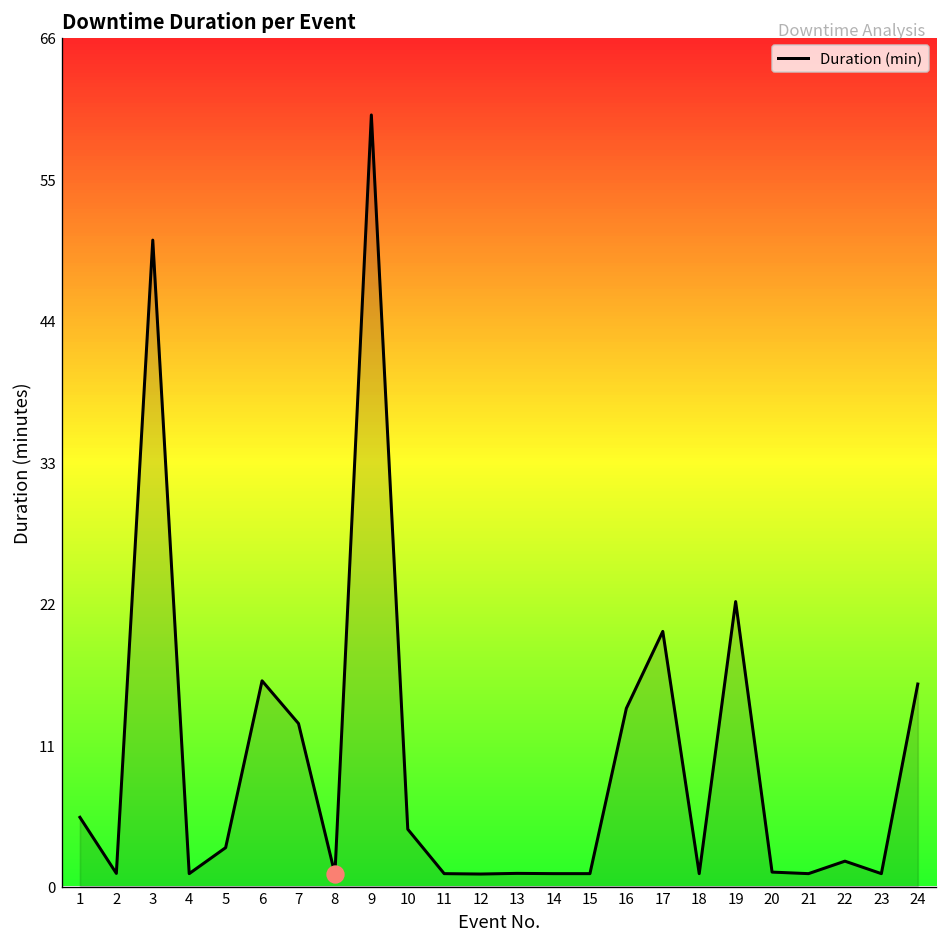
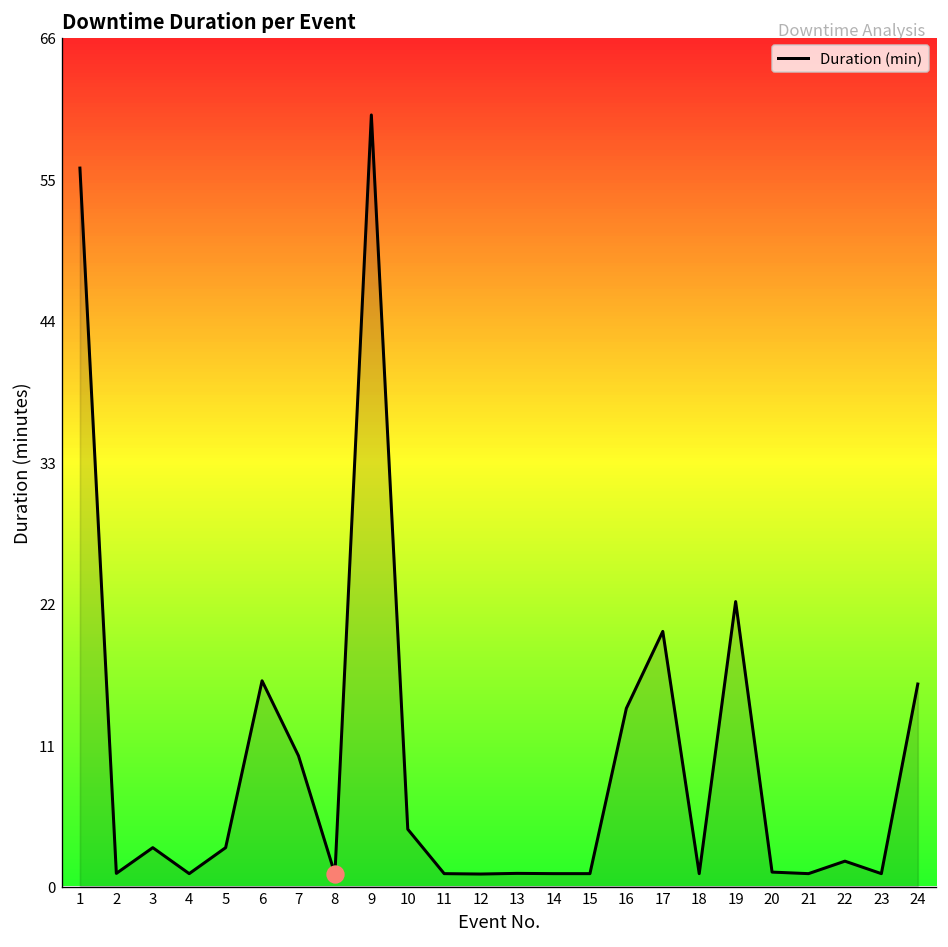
  {
    "Duration (min)": {
-     "1": 5.4,
+     "1": 55.9,
      "2": 1.0,
-     "3": 50.3,
+     "3": 3.0,
      "4": 1.0,
      "5": 3.0,
      "6": 16.0,
-     "7": 12.7,
+     "7": 10.2,
      "9": 60.0,
      "10": 4.5,
      "11": 1.0,
      "12": 1.0,
      "13": 1.0,
      "14": 1.0,
      "15": 1.0,
      "16": 13.9,
      "17": 19.8,
      "18": 1.0,
      "19": 22.2,
      "20": 1.1,
      "21": 1.0,
      "22": 2.0,
      "23": 1.0,
      "24": 15.7
    }
  }
